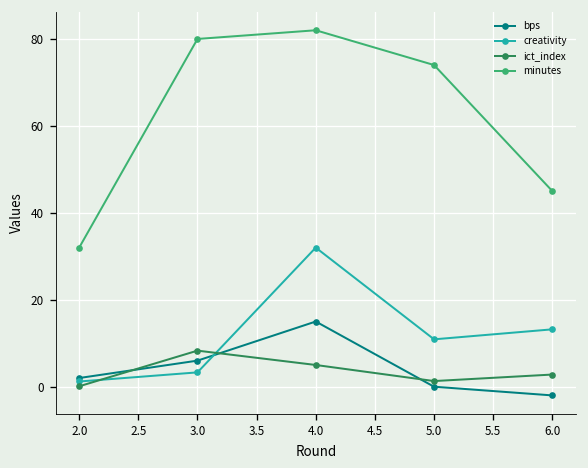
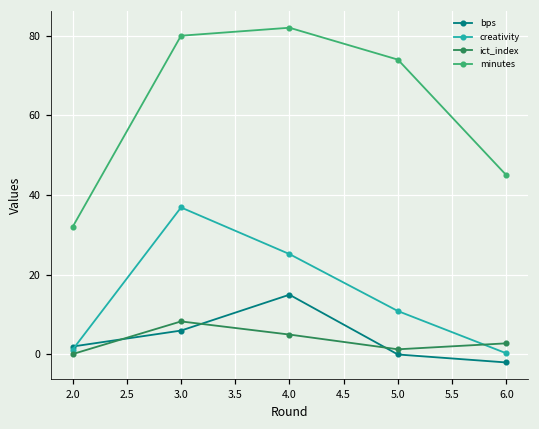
  {
    "bps": {
      "2.0": 2,
      "3.0": 6,
      "4.0": 15,
      "5.0": 0,
      "6.0": -2
    },
    "creativity": {
      "2.0": 1,
-     "3.0": 3,
-     "4.0": 32,
+     "3.0": 37,
+     "4.0": 25,
      "5.0": 11,
-     "6.0": 13
+     "6.0": 0
    }
  }
